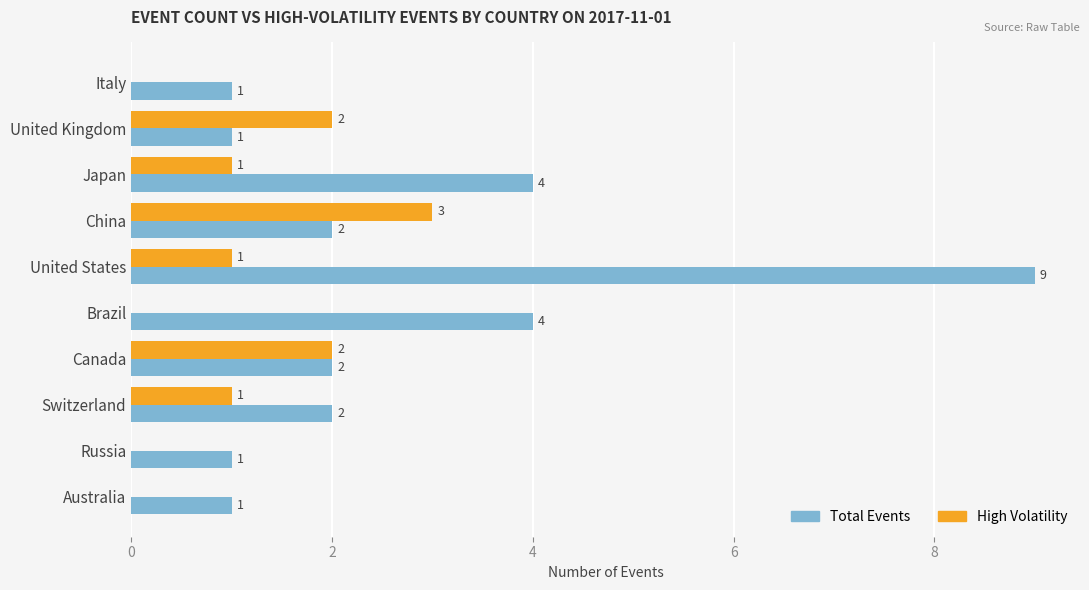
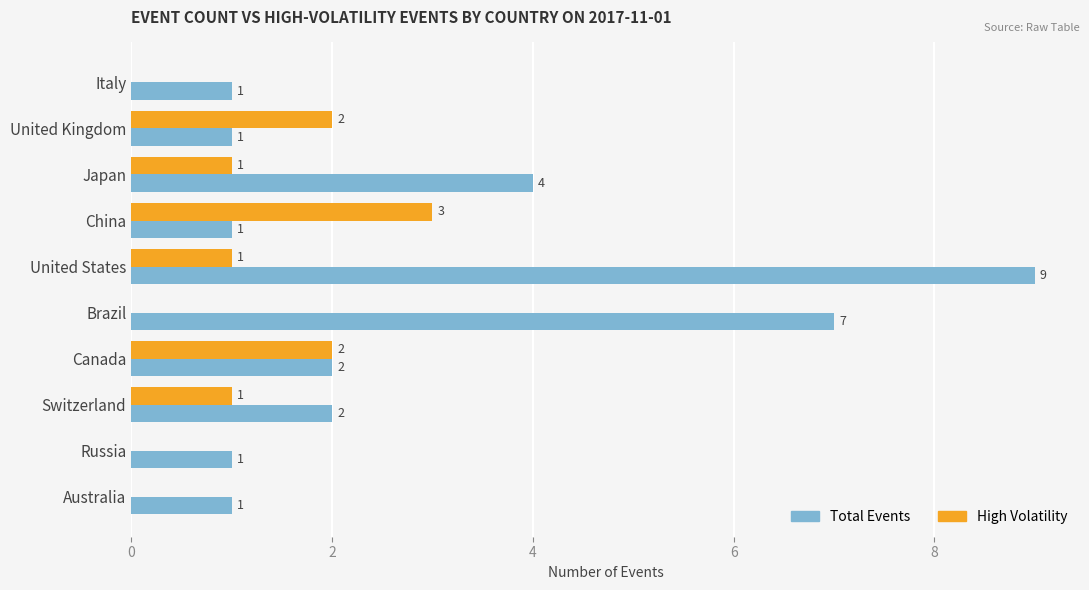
  {
    "Total Events": {
      "Italy": 1,
      "United Kingdom": 1,
      "Japan": 4,
-     "China": 2,
+     "China": 1,
      "United States": 9,
-     "Brazil": 4,
+     "Brazil": 7,
      "Canada": 2,
      "Switzerland": 2,
      "Russia": 1,
      "Australia": 1
    },
    "High Volatility": {
      "United Kingdom": 2,
      "Japan": 1,
      "China": 3,
      "United States": 1,
      "Canada": 2,
      "Switzerland": 1
    }
  }
